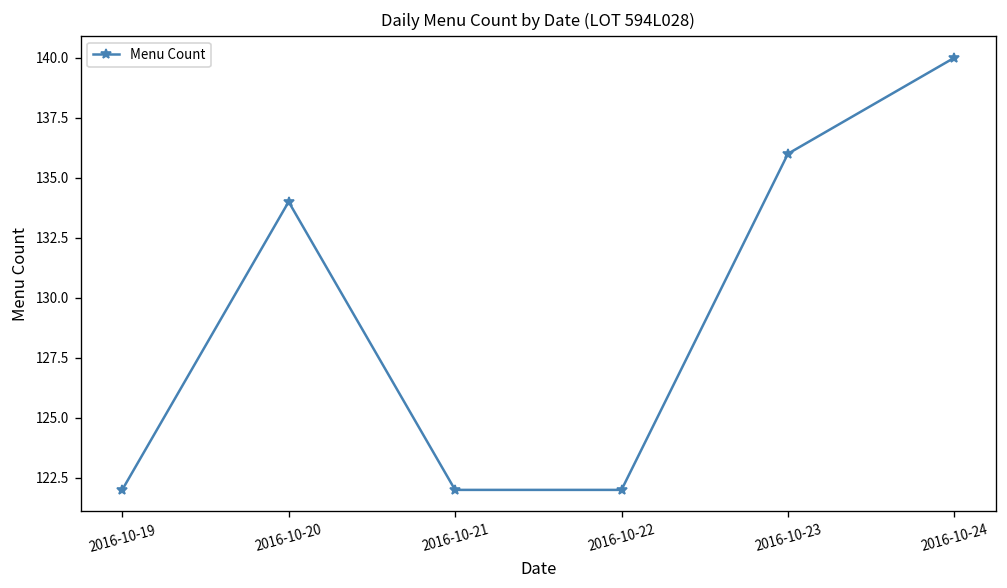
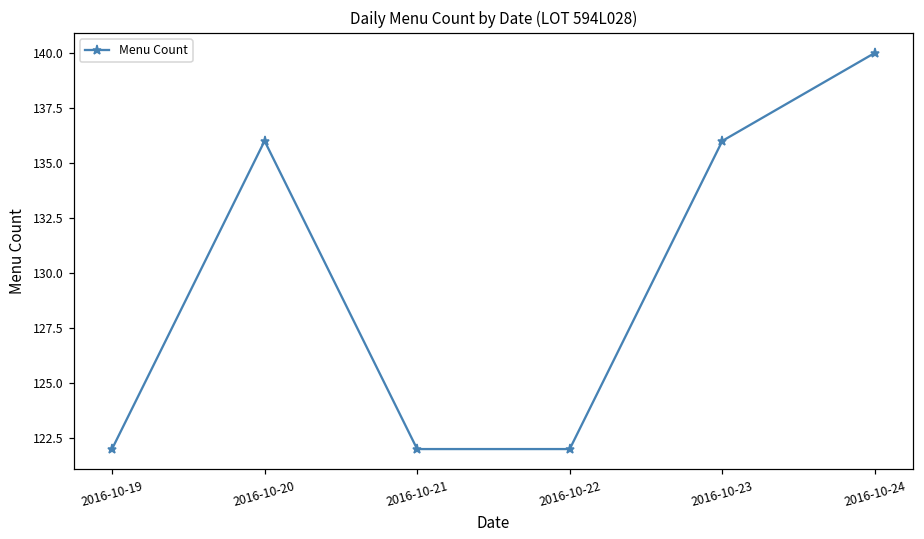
  {
    "2016-10-19": 122,
-   "2016-10-20": 134,
+   "2016-10-20": 136,
    "2016-10-21": 122,
    "2016-10-22": 122,
    "2016-10-23": 136,
    "2016-10-24": 140
  }
